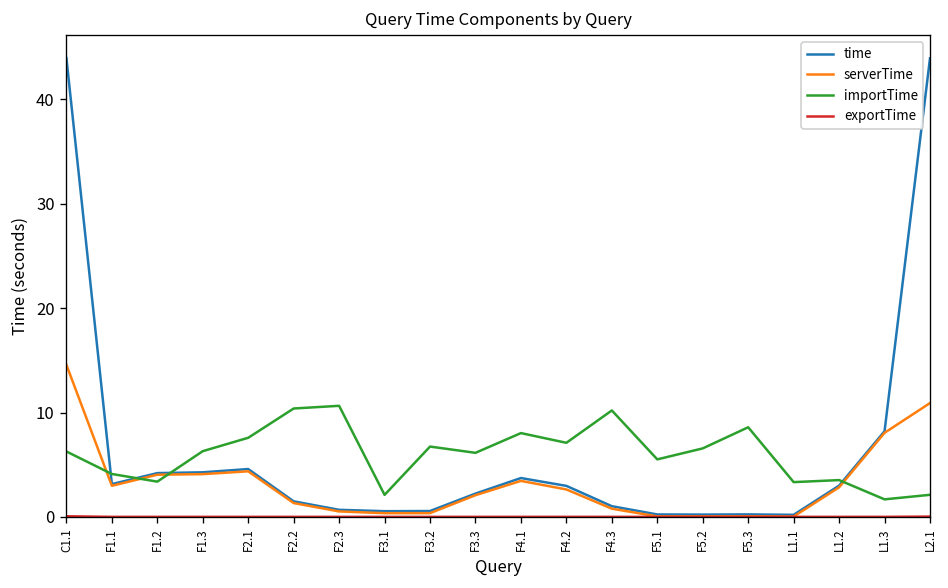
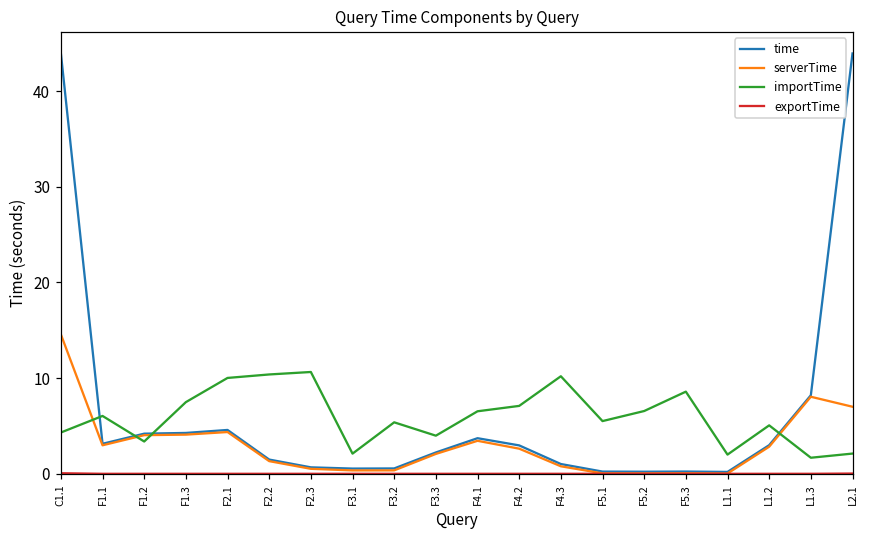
  {
    "time": {
      "C1.1": 44,
      "F4.2": 3,
      "L2.1": 44
    },
    "serverTime": {
      "C1.1": 15,
      "F4.2": 3,
-     "L2.1": 11
+     "L2.1": 7
    },
    "importTime": {
-     "C1.1": 6,
-     "F1.1": 4,
+     "C1.1": 4,
+     "F1.1": 6,
      "F1.2": 3,
-     "F1.3": 6,
-     "F2.1": 8,
+     "F1.3": 7,
+     "F2.1": 10,
      "F2.2": 10,
      "F2.3": 11,
      "F3.1": 2,
-     "F3.2": 7,
-     "F3.3": 6,
-     "F4.1": 8,
+     "F3.2": 5,
+     "F3.3": 4,
+     "F4.1": 7,
      "F4.2": 7,
      "F4.3": 10,
      "F5.1": 6,
      "F5.2": 7,
      "F5.3": 9,
-     "L1.1": 3,
-     "L1.2": 4,
+     "L1.1": 2,
+     "L1.2": 5,
      "L1.3": 2,
      "L2.1": 2
    },
    "exportTime": {
      "C1.1": 0,
      "F1.1": 0,
      "F1.2": 0,
      "F1.3": 0,
      "F2.1": 0,
      "F2.2": 0,
      "F2.3": 0,
      "F3.1": 0,
      "F3.2": 0,
      "F3.3": 0,
      "F4.1": 0,
      "F4.2": 0,
      "F4.3": 0,
      "L1.2": 0,
      "L1.3": 0,
      "L2.1": 0
    }
  }
